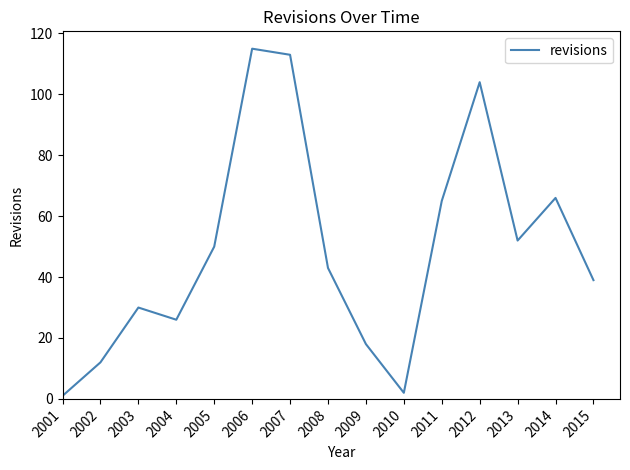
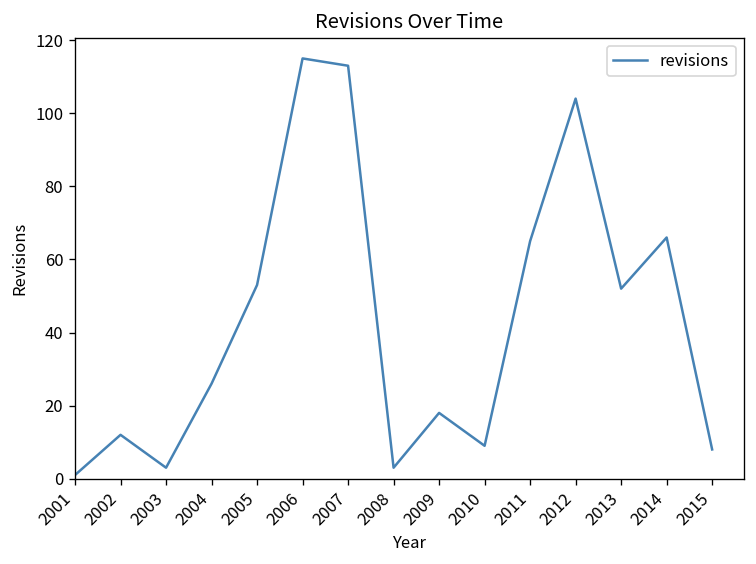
  {
    "2001": 1,
    "2002": 12,
-   "2003": 30,
+   "2003": 3,
    "2004": 26,
-   "2005": 50,
+   "2005": 53,
    "2006": 115,
    "2007": 113,
-   "2008": 43,
+   "2008": 3,
    "2009": 18,
-   "2010": 2,
+   "2010": 9,
    "2011": 65,
    "2012": 104,
    "2013": 52,
    "2014": 66,
-   "2015": 39
+   "2015": 8
  }
